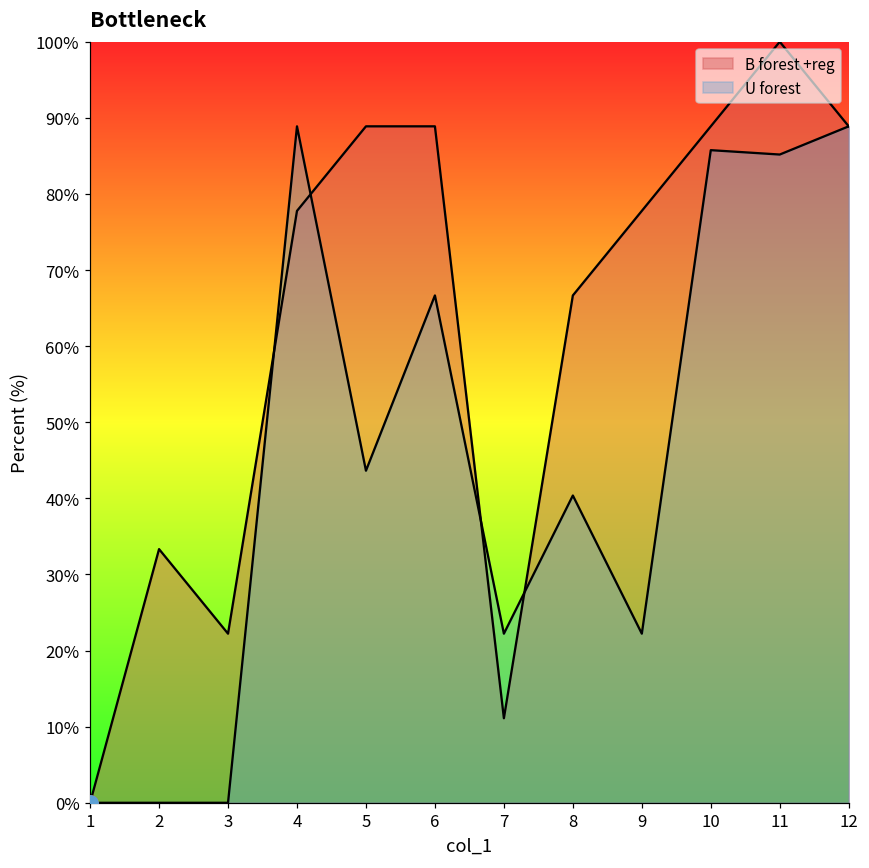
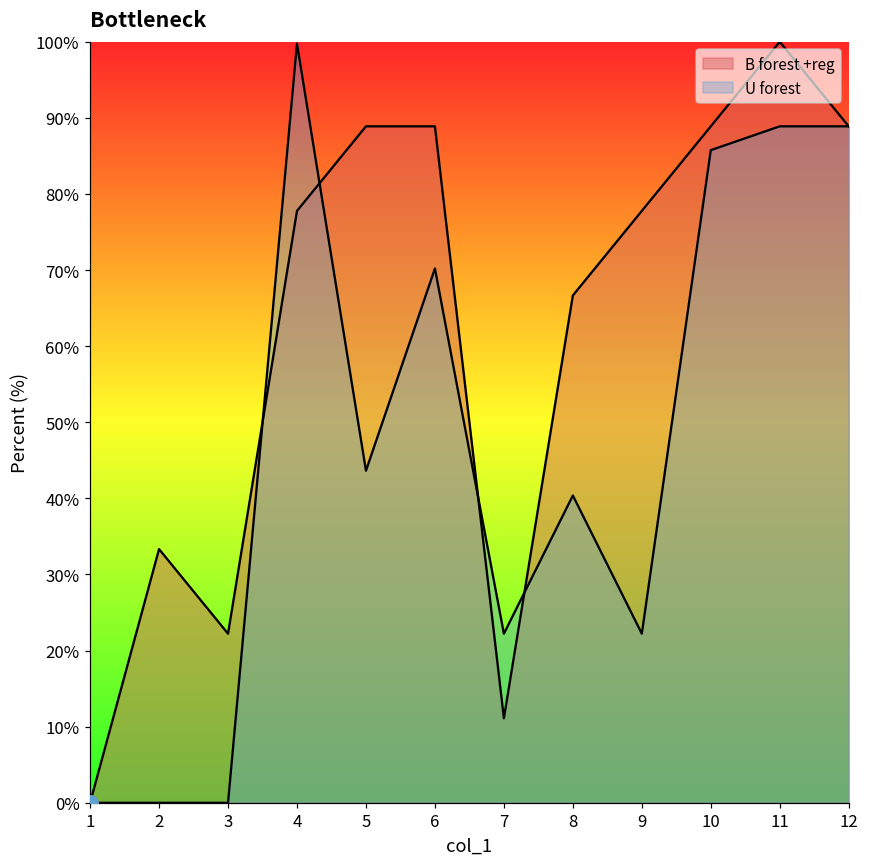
  {
    "U forest": {
      "2": "0%",
      "3": "0%",
-     "4": "89%",
+     "4": "100%",
      "5": "44%",
-     "6": "67%",
+     "6": "70%",
      "7": "22%",
      "8": "40%",
      "9": "22%",
      "10": "86%",
-     "11": "85%"
+     "11": "89%"
    }
  }
